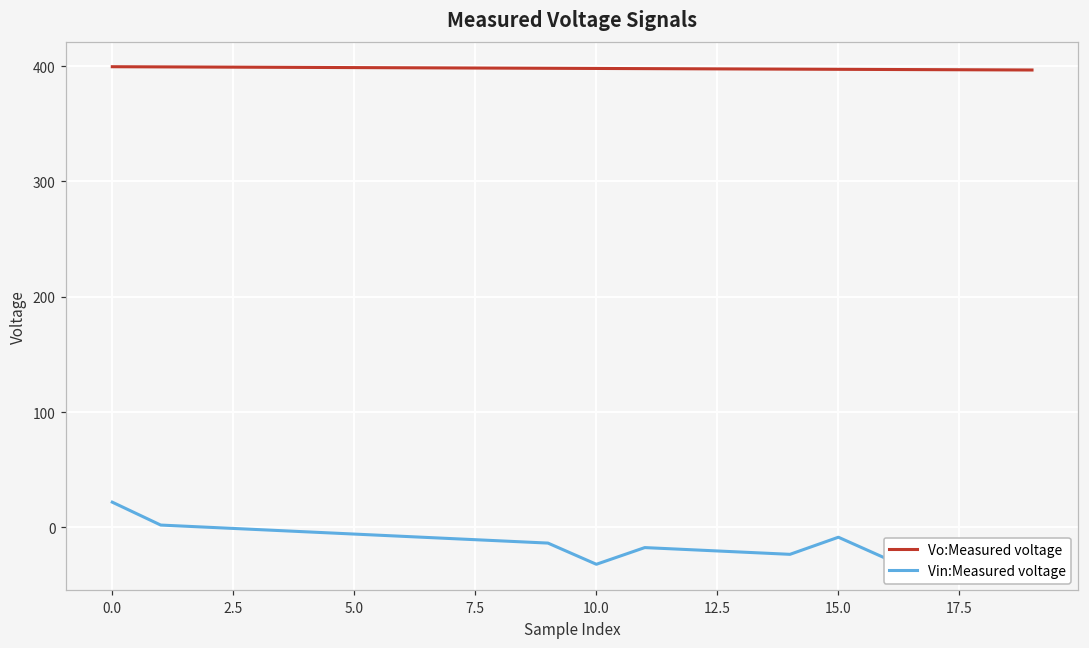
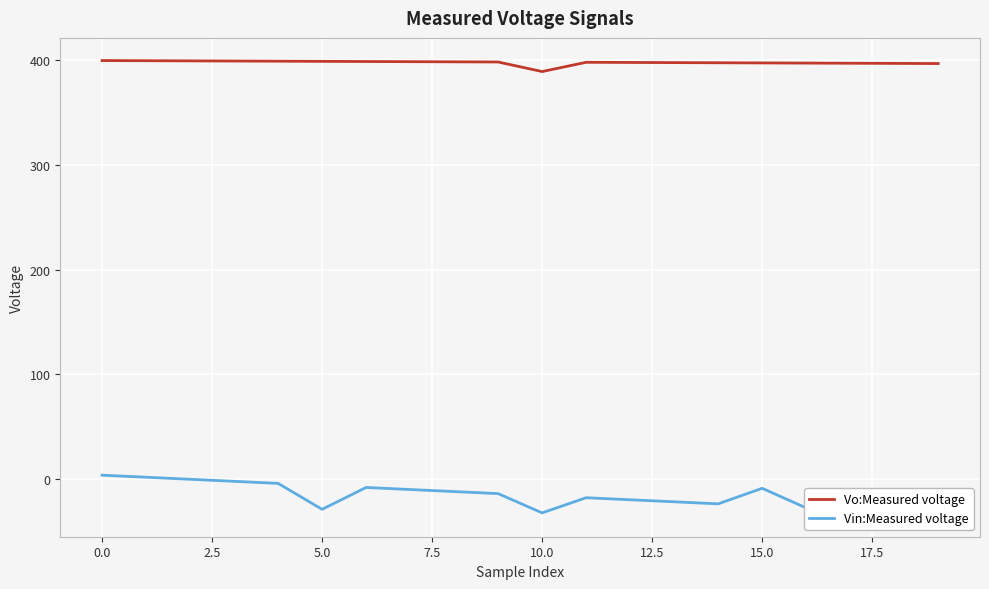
  {
    "Vo:Measured voltage": {
      "0.0": 400,
      "5.0": 399,
-     "10.0": 398,
+     "10.0": 389,
      "15.0": 397
    },
    "Vin:Measured voltage": {
-     "0.0": 22,
-     "5.0": -6,
+     "0.0": 4,
+     "5.0": -29,
      "10.0": -32,
      "15.0": -9
    }
  }
